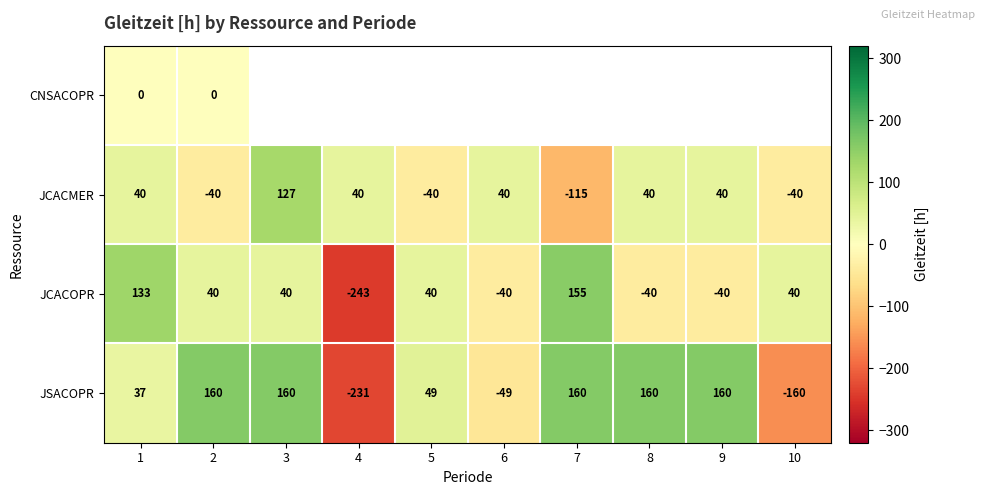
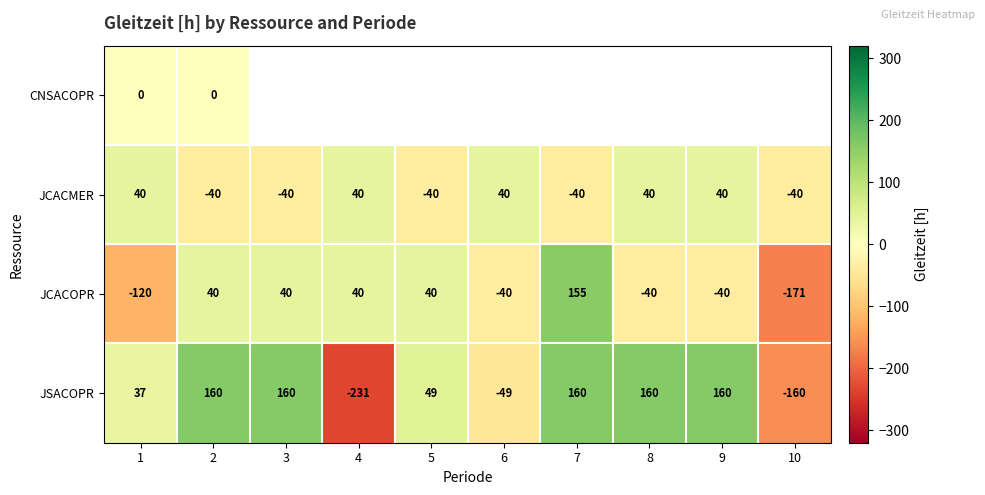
  {
    "CNSACOPR": {
      "1": 0,
      "2": 0
    },
    "JCACMER": {
      "1": 40,
      "2": -40,
-     "3": 127,
+     "3": -40,
      "4": 40,
      "5": -40,
      "6": 40,
-     "7": -115,
+     "7": -40,
      "8": 40,
      "9": 40,
      "10": -40
    },
    "JCACOPR": {
-     "1": 133,
+     "1": -120,
      "2": 40,
      "3": 40,
-     "4": -243,
+     "4": 40,
      "5": 40,
      "6": -40,
      "7": 155,
      "8": -40,
      "9": -40,
-     "10": 40
+     "10": -171
    },
    "JSACOPR": {
      "1": 37,
      "2": 160,
      "3": 160,
      "4": -231,
      "5": 49,
      "6": -49,
      "7": 160,
      "8": 160,
      "9": 160,
      "10": -160
    }
  }
